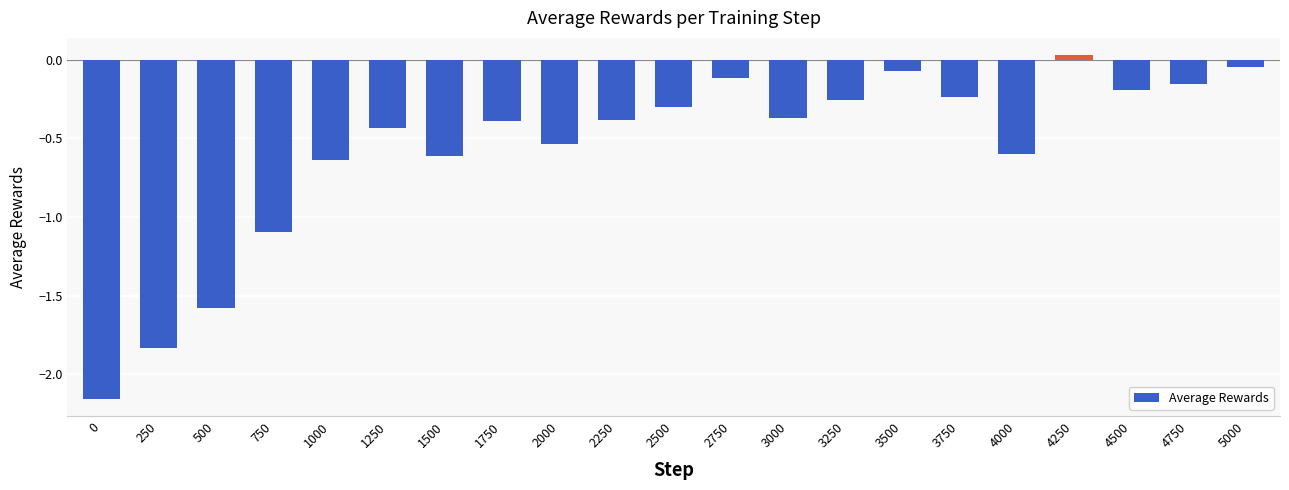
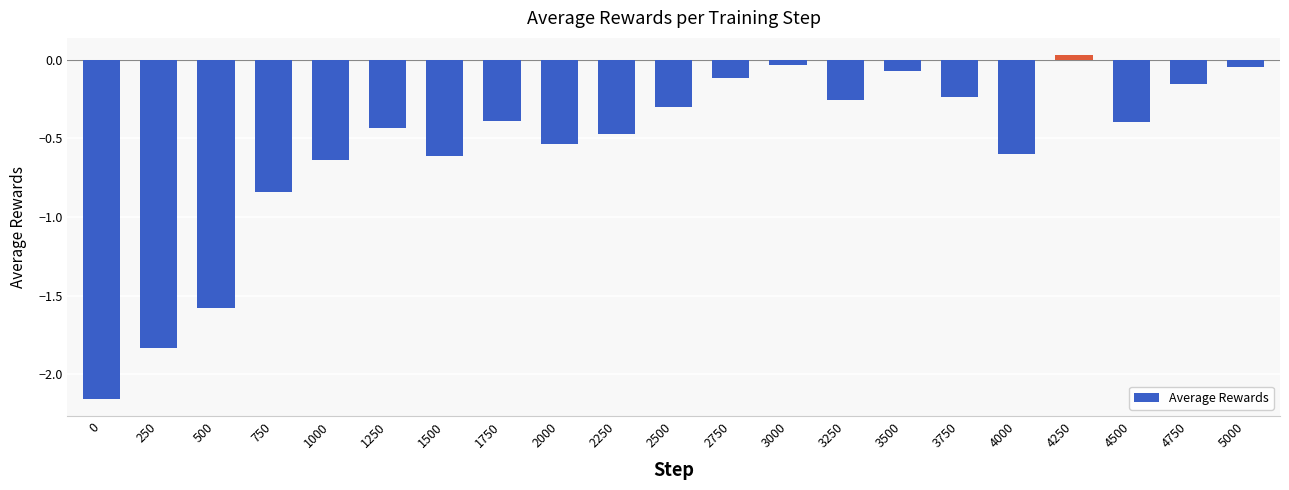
  {
    "0": -2.16,
    "250": -1.83,
    "500": -1.58,
-   "750": -1.10,
+   "750": -0.84,
    "1000": -0.64,
    "1250": -0.43,
    "1500": -0.62,
    "1750": -0.39,
    "2000": -0.54,
-   "2250": -0.39,
+   "2250": -0.48,
    "2500": -0.30,
    "2750": -0.12,
-   "3000": -0.37,
+   "3000": -0.03,
    "3250": -0.26,
    "3500": -0.07,
    "3750": -0.24,
    "4000": -0.60,
    "4250": 0.03,
-   "4500": -0.19,
+   "4500": -0.39,
    "4750": -0.15,
    "5000": -0.05
  }
